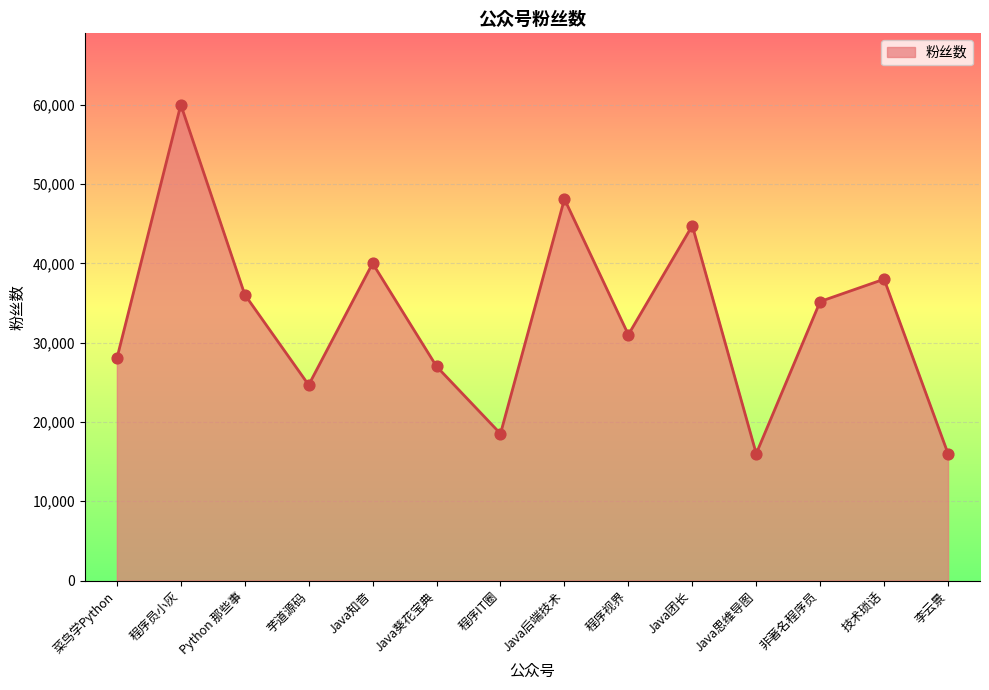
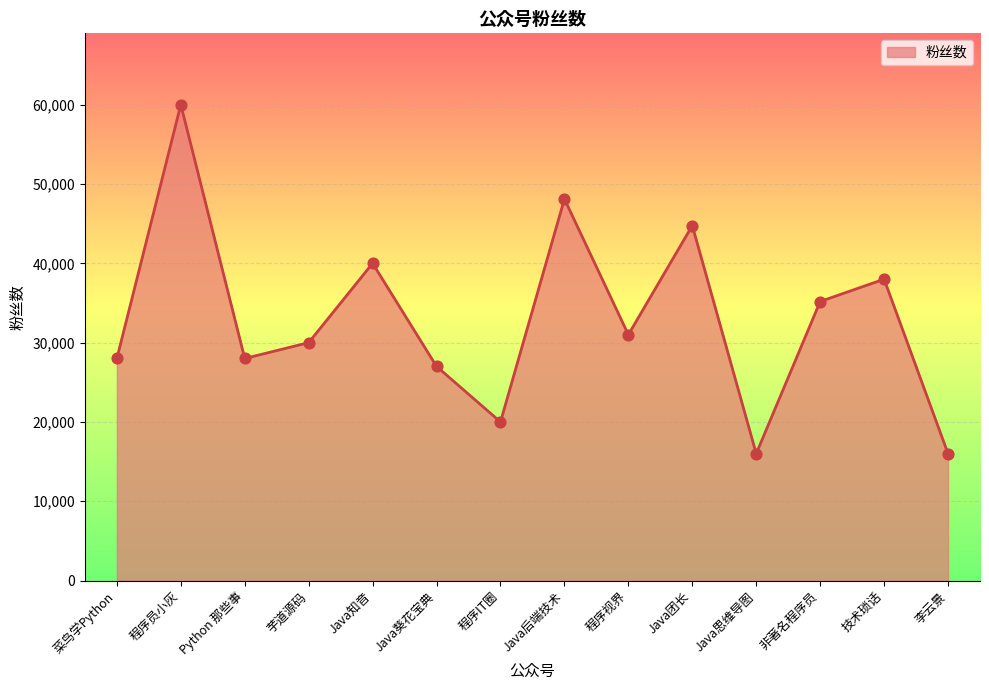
  {
    "菜鸟学Python": "28,000",
    "程序员小灰": "60,000",
-   "Python 那些事": "36,000",
-   "芋道源码": "25,000",
+   "Python 那些事": "28,000",
+   "芋道源码": "30,000",
    "Java知音": "40,000",
    "Java葵花宝典": "27,000",
-   "程序IT圈": "19,000",
+   "程序IT圈": "20,000",
    "Java后端技术": "48,000",
    "程序视界": "31,000",
    "Java团长": "45,000",
    "Java思维导图": "16,000",
    "非著名程序员": "35,000",
    "技术琐话": "38,000",
    "李云景": "16,000"
  }
